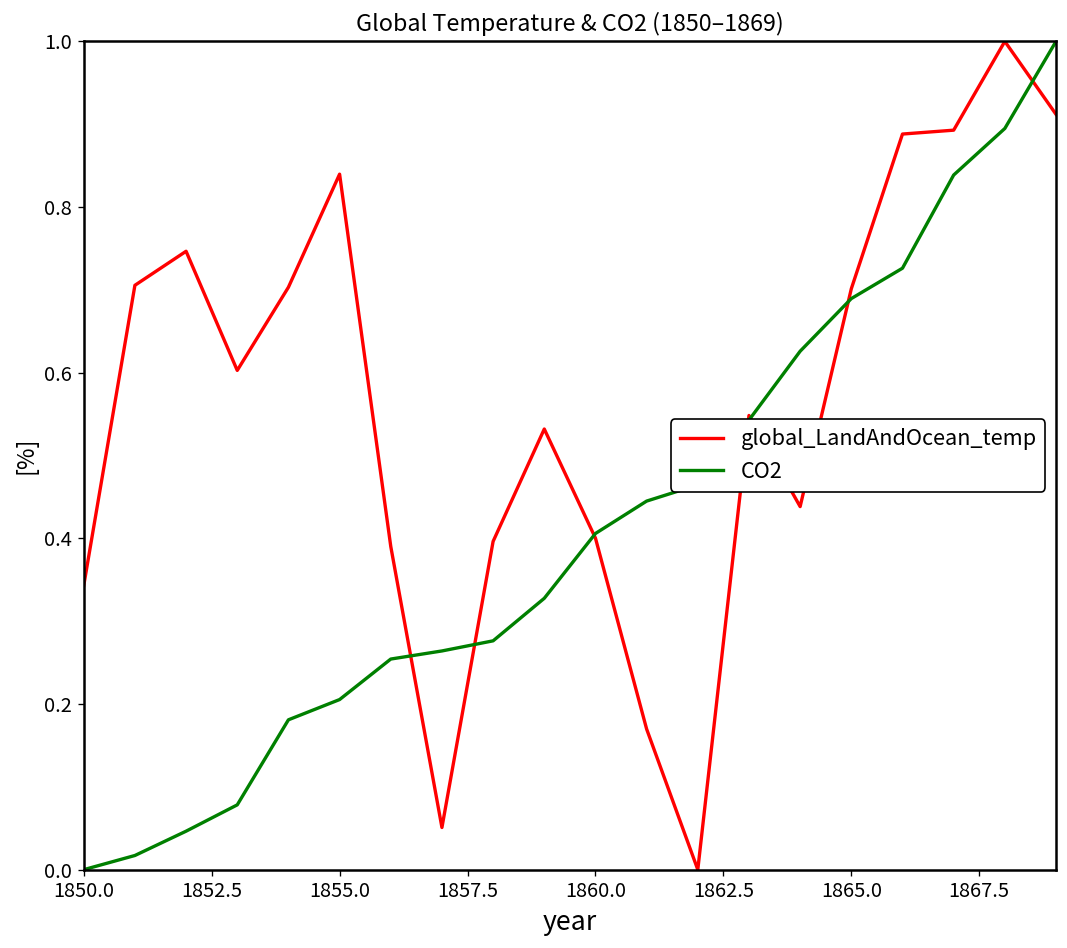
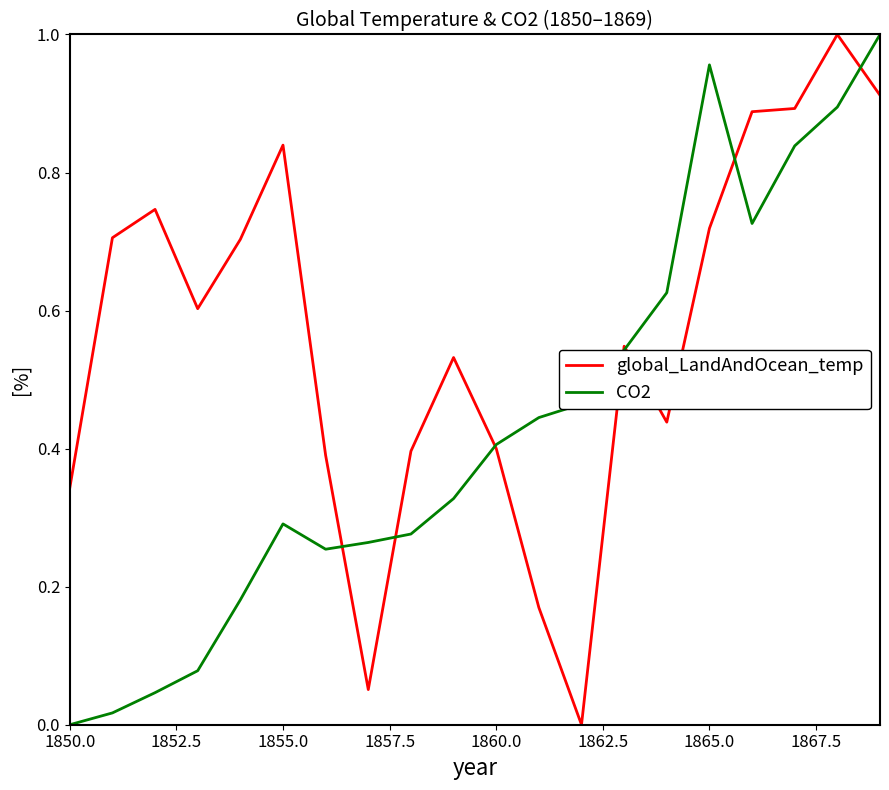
  {
    "global_LandAndOcean_temp": {
      "1850.0": 0.34,
      "1855.0": 0.84,
      "1860.0": 0.40,
-     "1865.0": 0.70
+     "1865.0": 0.72
    },
    "CO2": {
      "1850.0": 0.00,
-     "1855.0": 0.21,
+     "1855.0": 0.29,
      "1860.0": 0.41,
-     "1865.0": 0.69
+     "1865.0": 0.96
    }
  }
